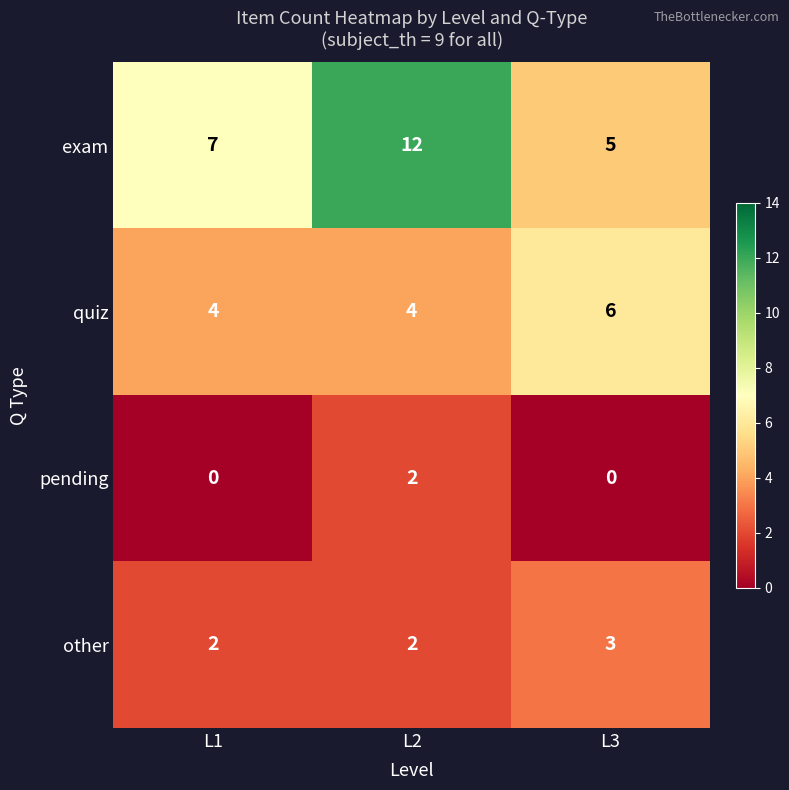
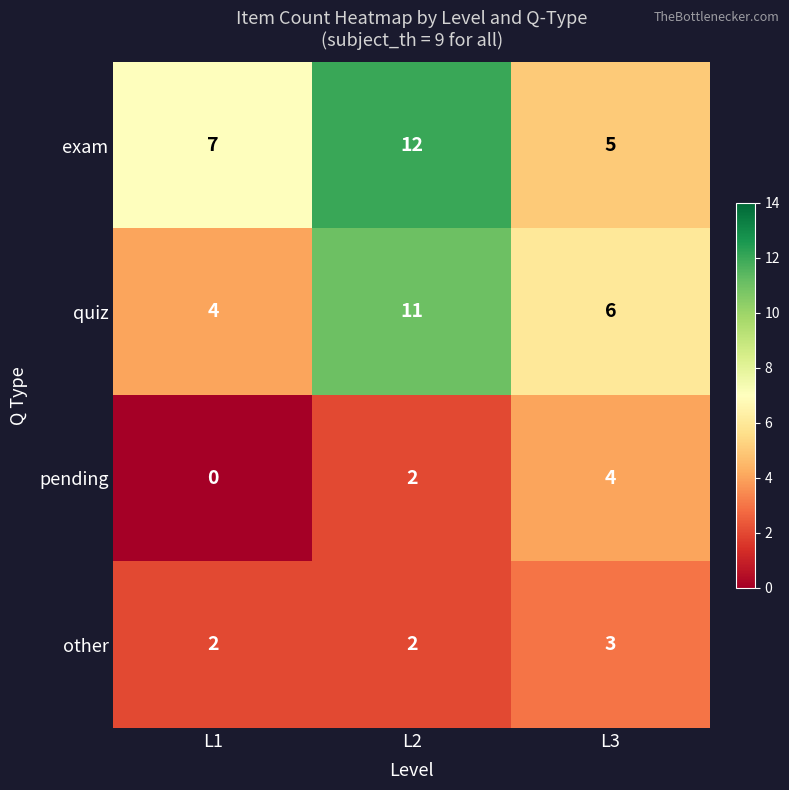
  {
    "exam": {
      "L1": 7,
      "L2": 12,
      "L3": 5
    },
    "quiz": {
      "L1": 4,
-     "L2": 4,
+     "L2": 11,
      "L3": 6
    },
    "pending": {
      "L1": 0,
      "L2": 2,
-     "L3": 0
+     "L3": 4
    },
    "other": {
      "L1": 2,
      "L2": 2,
      "L3": 3
    }
  }
